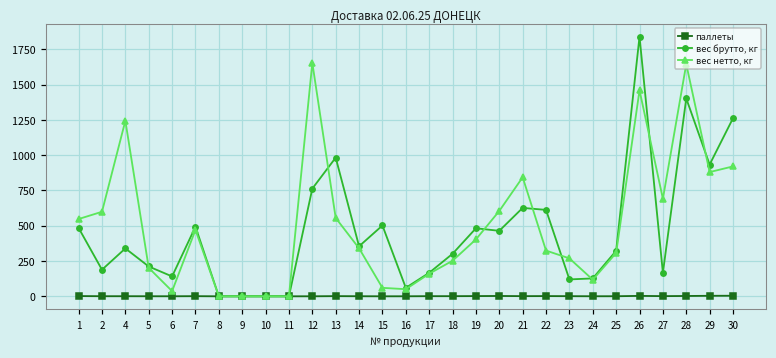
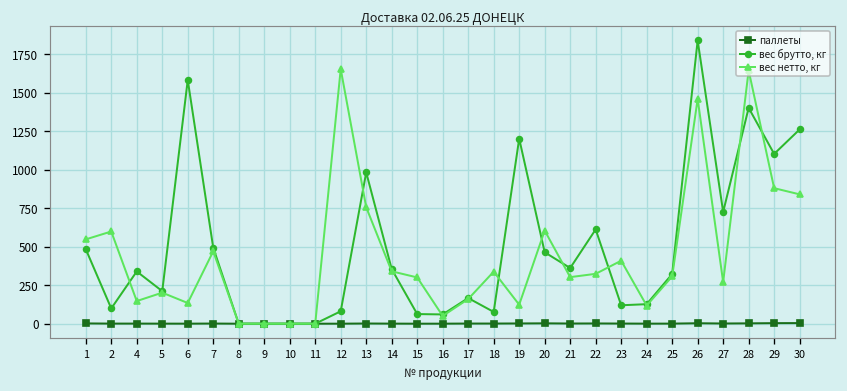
  {
    "паллеты": {
      "1": 0,
      "2": 0,
      "4": 0,
      "5": 0,
      "6": 0,
      "7": 0,
      "12": 0,
      "13": 0,
      "14": 0,
      "15": 0,
      "16": 0,
      "17": 0,
      "18": 0,
      "19": 0,
      "20": 0,
      "21": 0,
      "22": 0,
      "23": 0,
      "24": 0,
      "25": 0,
      "26": 0,
      "27": 0,
      "28": 0,
      "29": 0,
      "30": 0
    },
    "вес брутто, кг": {
      "1": 480,
-     "2": 190,
+     "2": 100,
      "4": 340,
-     "6": 140,
+     "6": 1580,
      "7": 490,
-     "12": 760,
+     "12": 80,
      "13": 980,
-     "15": 500,
-     "18": 300,
-     "19": 480,
+     "15": 60,
+     "18": 80,
+     "19": 1200,
      "20": 460,
-     "21": 630,
+     "21": 360,
      "22": 610,
      "23": 120,
      "26": 1840,
-     "27": 170,
+     "27": 730,
      "28": 1400,
-     "29": 930,
+     "29": 1100,
      "30": 1260
    },
    "вес нетто, кг": {
      "1": 550,
      "2": 600,
-     "4": 1240,
-     "6": 40,
+     "4": 150,
+     "6": 130,
      "7": 470,
      "12": 1650,
-     "13": 560,
-     "15": 60,
-     "18": 250,
-     "19": 400,
+     "13": 760,
+     "15": 300,
+     "18": 340,
+     "19": 120,
      "20": 600,
-     "21": 840,
+     "21": 300,
      "22": 320,
-     "23": 270,
+     "23": 410,
      "26": 1460,
-     "27": 690,
+     "27": 270,
      "29": 880,
-     "30": 920
+     "30": 840
    }
  }
